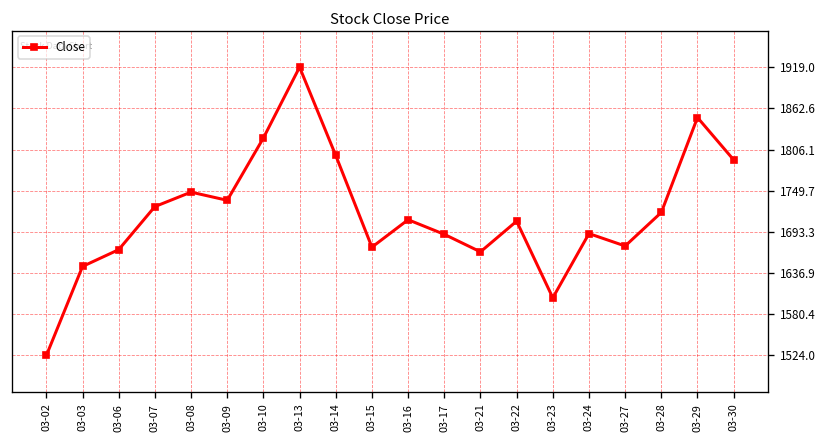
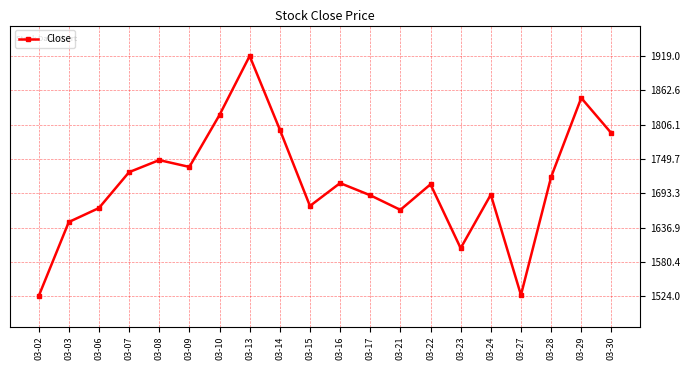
  {
    "03-02": 1520,
    "03-03": 1650,
    "03-06": 1670,
    "03-07": 1730,
    "03-08": 1750,
    "03-09": 1740,
    "03-10": 1820,
    "03-13": 1920,
    "03-14": 1800,
    "03-15": 1670,
    "03-16": 1710,
    "03-17": 1690,
    "03-21": 1670,
    "03-22": 1710,
    "03-23": 1600,
    "03-24": 1690,
-   "03-27": 1670,
+   "03-27": 1530,
    "03-28": 1720,
    "03-29": 1850,
    "03-30": 1790
  }
